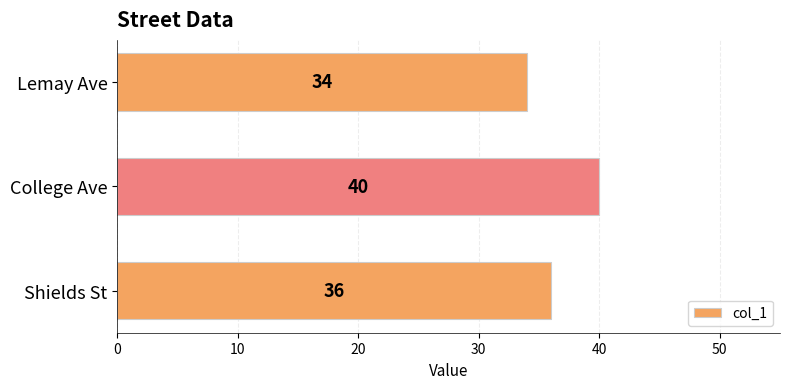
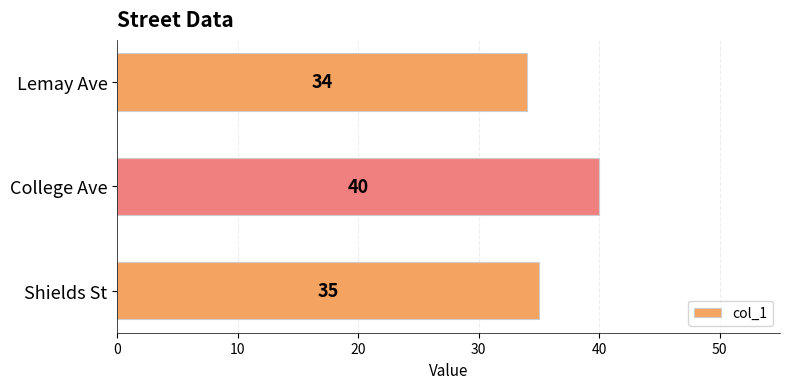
  {
    "Lemay Ave": 34,
    "College Ave": 40,
-   "Shields St": 36
+   "Shields St": 35
  }
